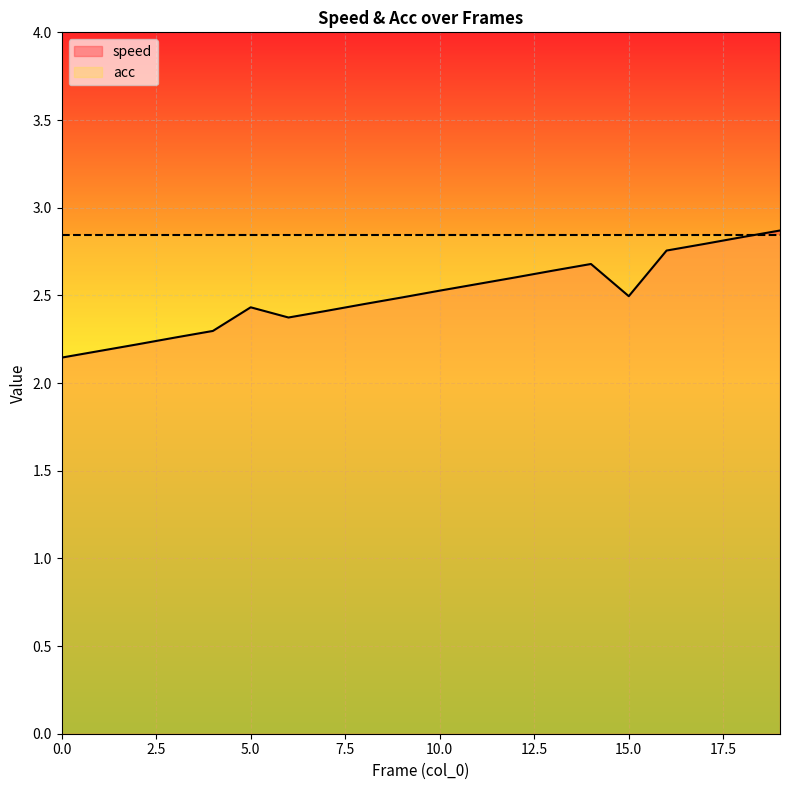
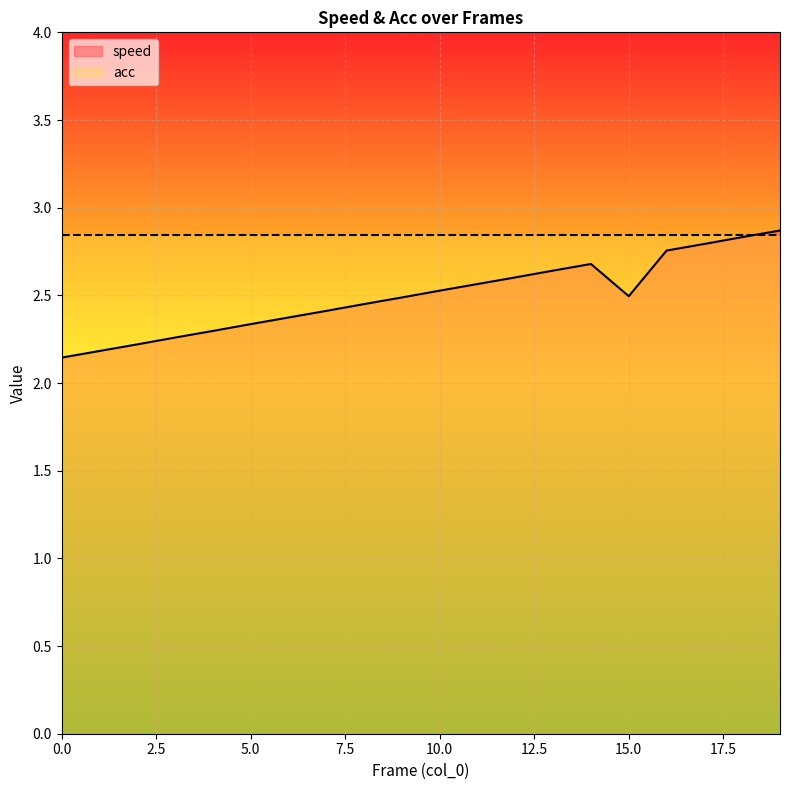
  {
    "speed": {
      "0.0": 2.15,
-     "5.0": 2.43,
+     "5.0": 2.34,
      "10.0": 2.53,
      "15.0": 2.50
    },
    "acc": {
      "0.0": 2.84,
      "5.0": 2.84,
      "10.0": 2.84,
      "15.0": 2.84
    }
  }
